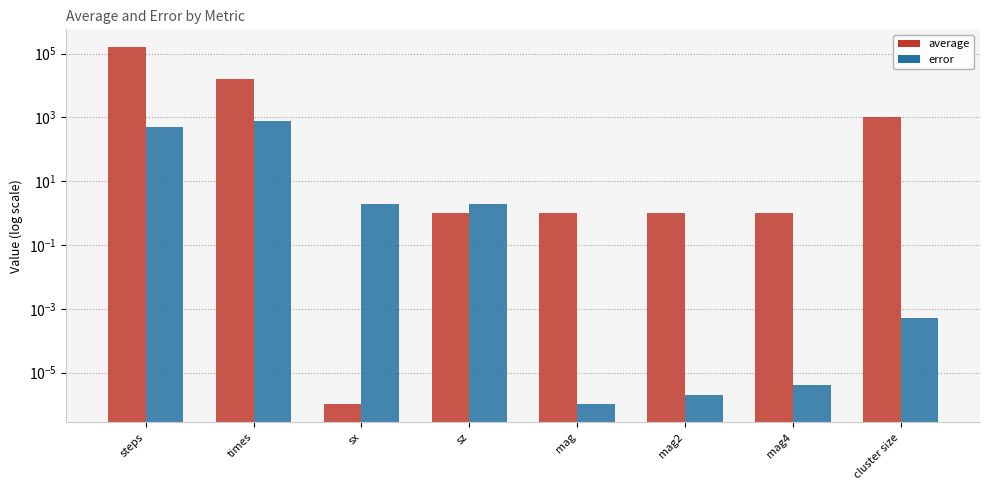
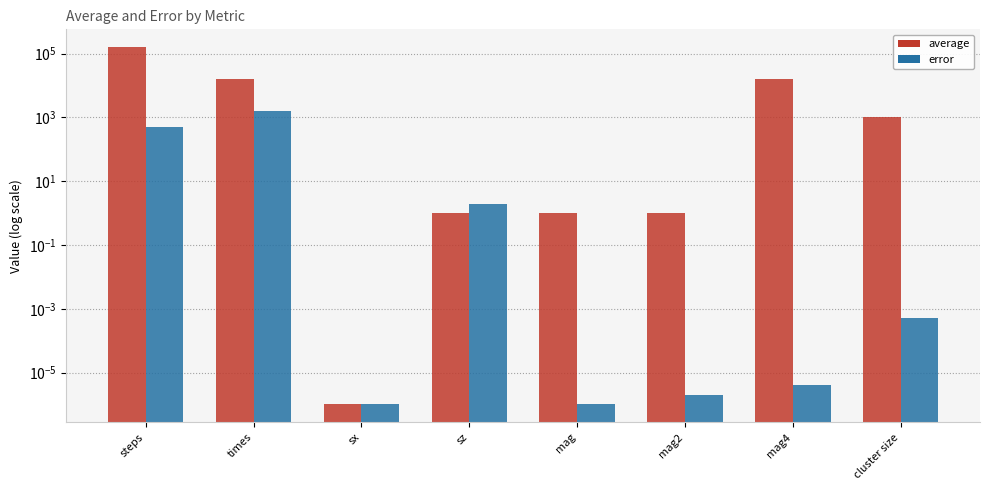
  {
    "average": {
      "steps": 200000,
      "times": 20000,
      "sx": 0.0000010,
      "sz": 1.0,
      "mag": 1.0,
      "mag2": 1.0,
-     "mag4": 1.0,
+     "mag4": 20000,
      "cluster size": 1000
    },
    "error": {
      "steps": 500,
-     "times": 800,
-     "sx": 2,
+     "times": 2000,
+     "sx": 0,
      "sz": 2,
      "mag": 0.0000010,
      "mag2": 0.000002,
      "mag4": 0.000004,
      "cluster size": 0.0005
    }
  }
